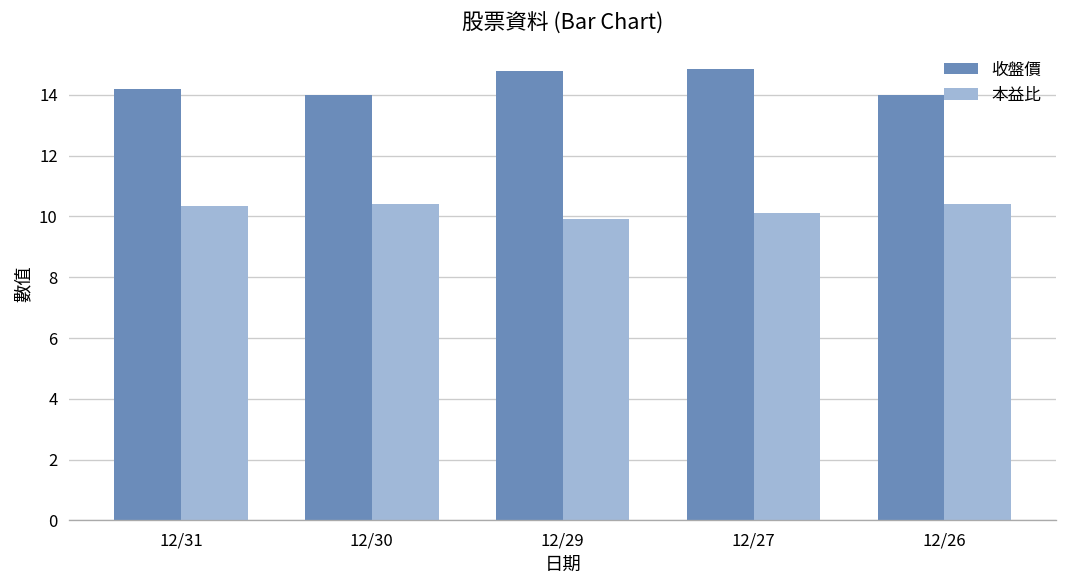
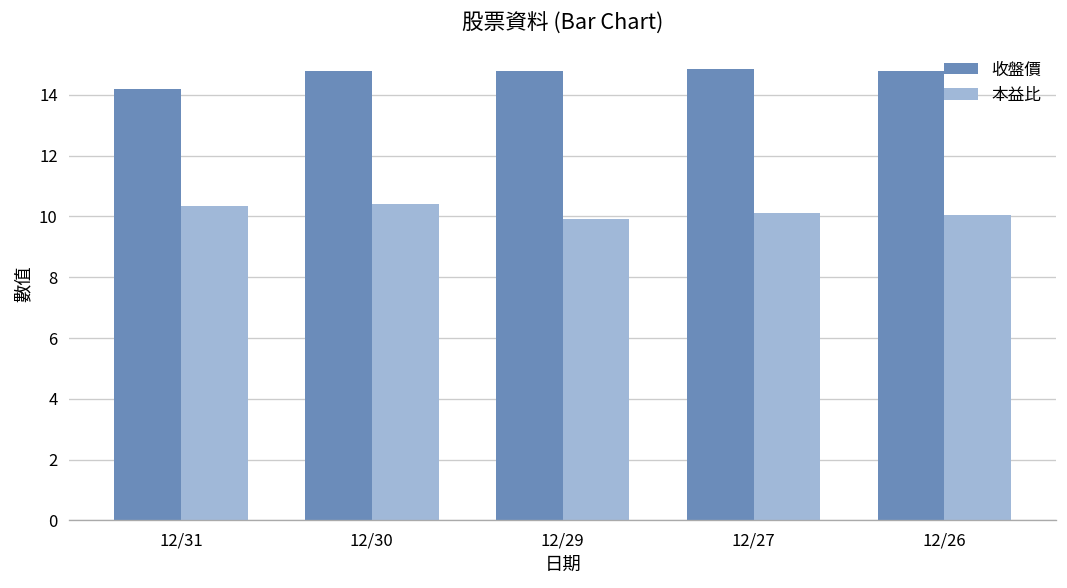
  {
    "收盤價": {
      "12/31": 14.2,
-     "12/30": 14.0,
+     "12/30": 14.8,
      "12/29": 14.8,
      "12/27": 14.9,
-     "12/26": 14.0
+     "12/26": 14.8
    },
    "本益比": {
      "12/31": 10.4,
      "12/30": 10.4,
      "12/29": 9.9,
      "12/27": 10.1,
-     "12/26": 10.4
+     "12/26": 10.1
    }
  }
